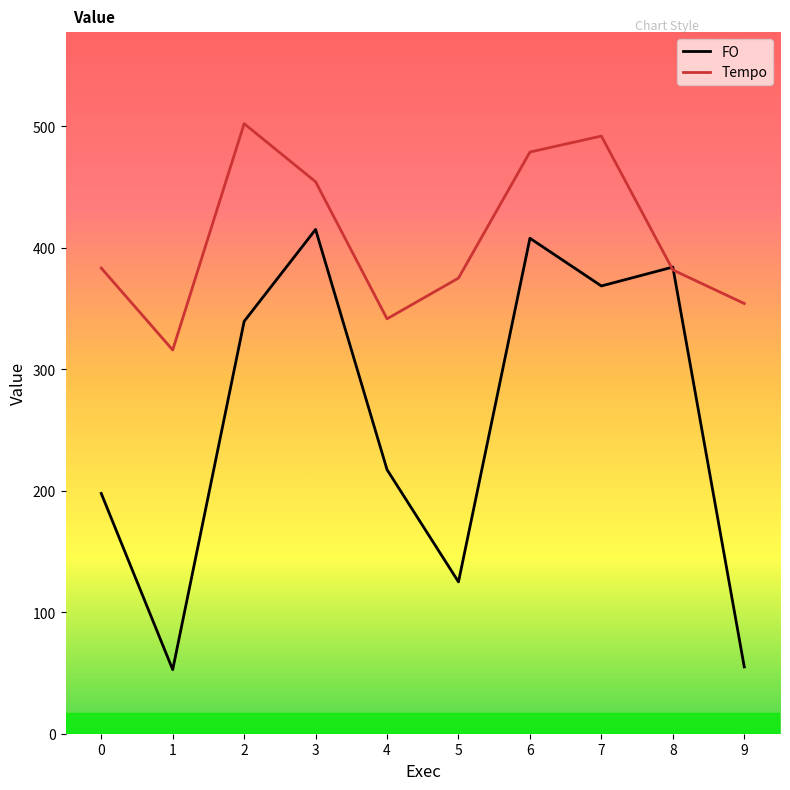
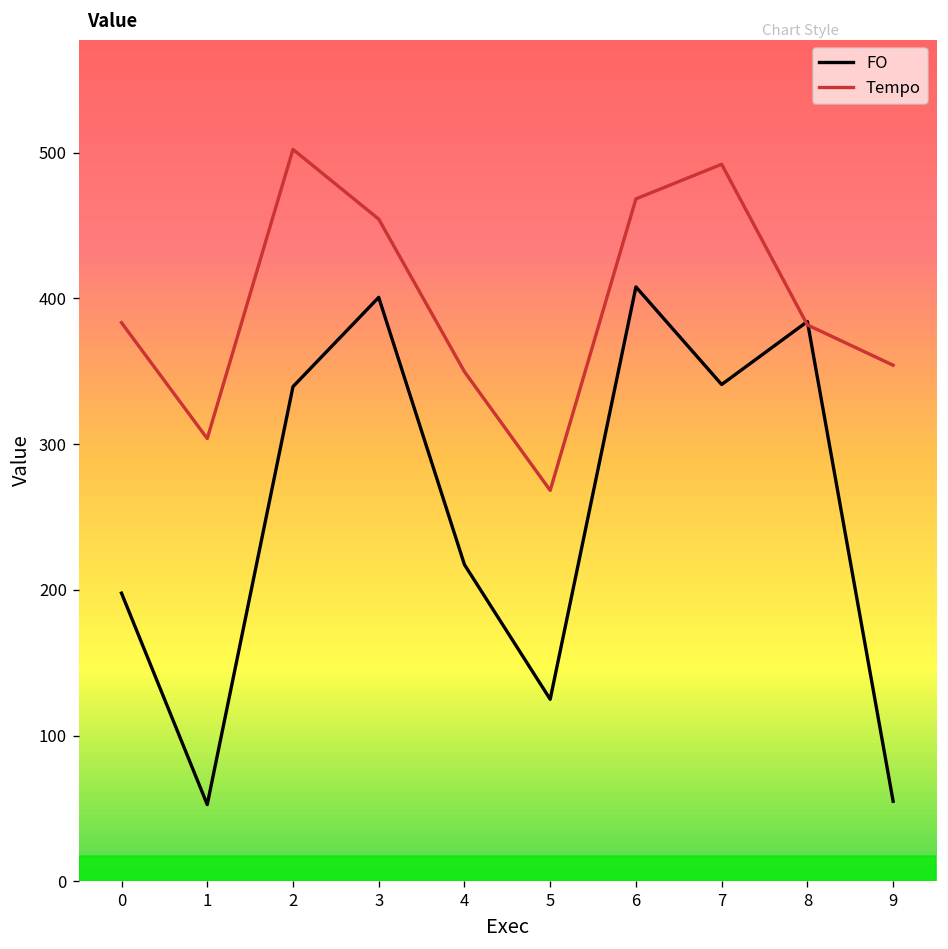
  {
    "FO": {
      "0": 198,
      "1": 53,
      "2": 339,
-     "3": 415,
+     "3": 401,
      "4": 217,
      "5": 125,
      "6": 408,
-     "7": 369,
+     "7": 341,
      "8": 384,
      "9": 55
    },
    "Tempo": {
      "0": 383,
-     "1": 316,
+     "1": 304,
      "2": 502,
      "3": 454,
-     "4": 341,
-     "5": 375,
-     "6": 479,
+     "4": 350,
+     "5": 268,
+     "6": 468,
      "7": 492,
      "8": 382,
      "9": 354
    }
  }
